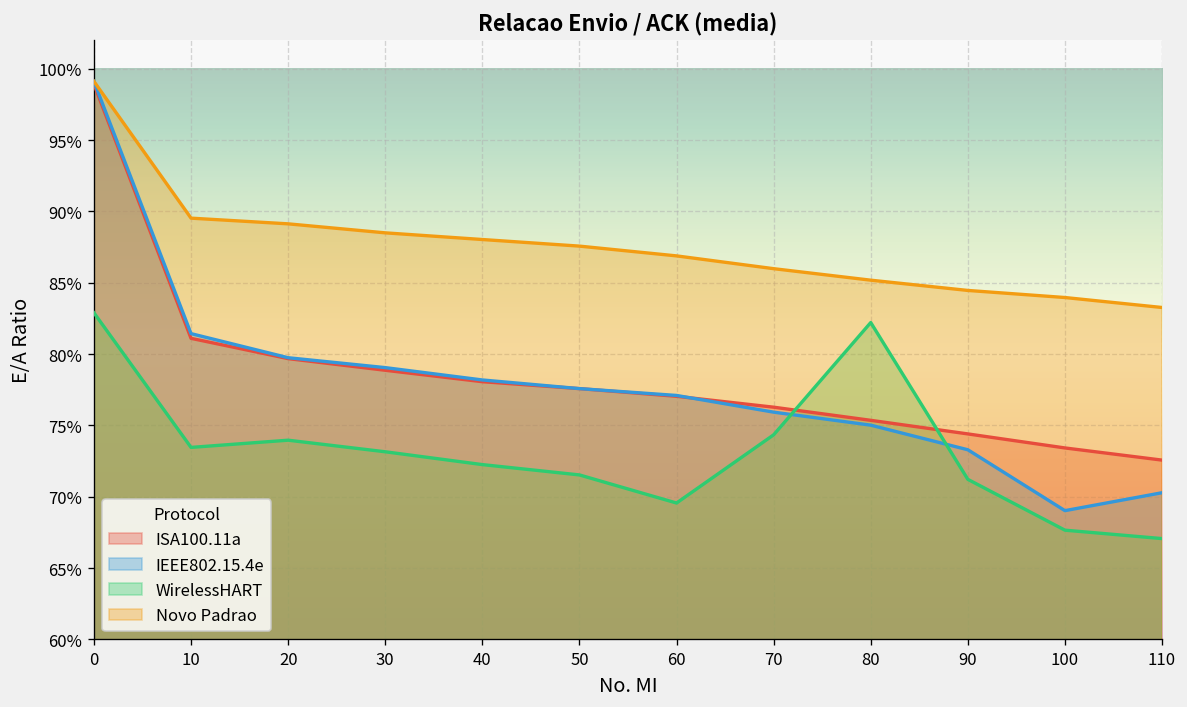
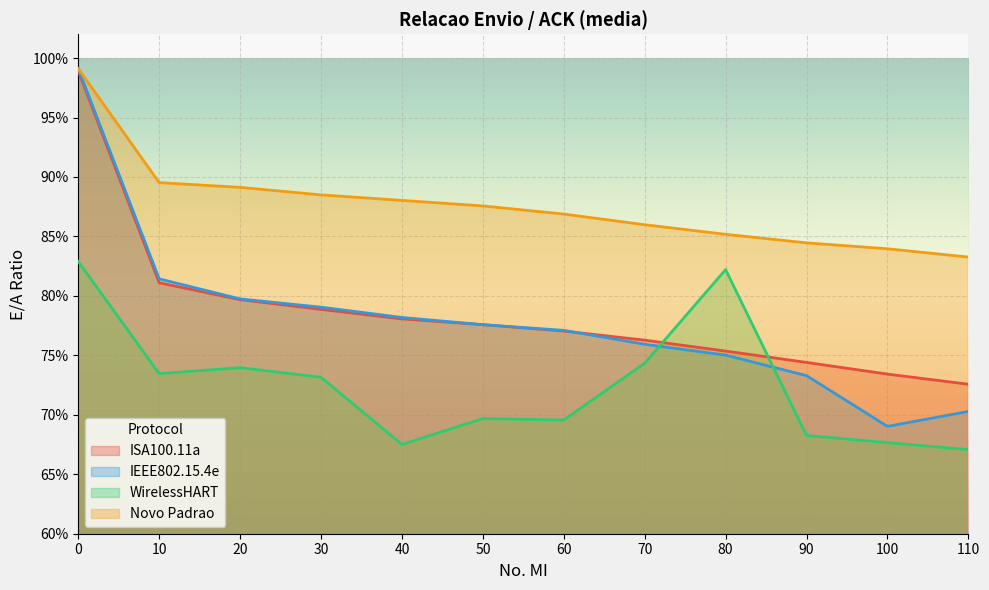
  {
    "IEEE802.15.4e": {
      "10": "81.4%",
      "70": "75.9%",
      "80": "75.0%",
      "90": "73.3%",
      "100": "69.0%",
      "110": "70.3%"
    },
    "WirelessHART": {
      "0": "82.9%",
      "10": "73.5%",
      "20": "74.0%",
      "30": "73.2%",
-     "40": "72.3%",
-     "50": "71.5%",
+     "40": "67.5%",
+     "50": "69.7%",
      "60": "69.6%",
      "70": "74.3%",
      "80": "82.2%",
-     "90": "71.2%",
+     "90": "68.3%",
      "100": "67.7%",
      "110": "67.1%"
    }
  }
